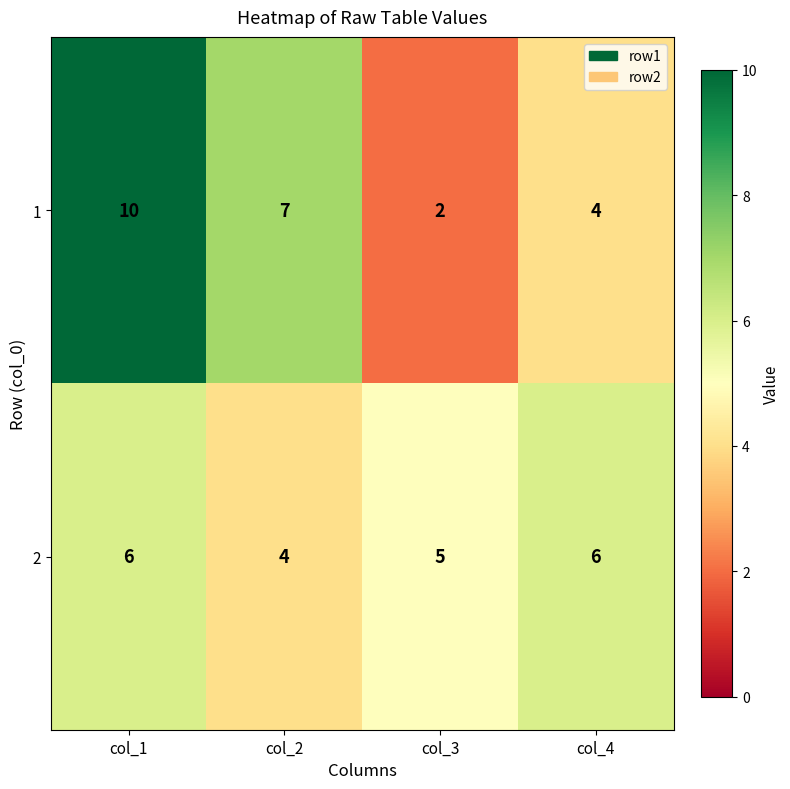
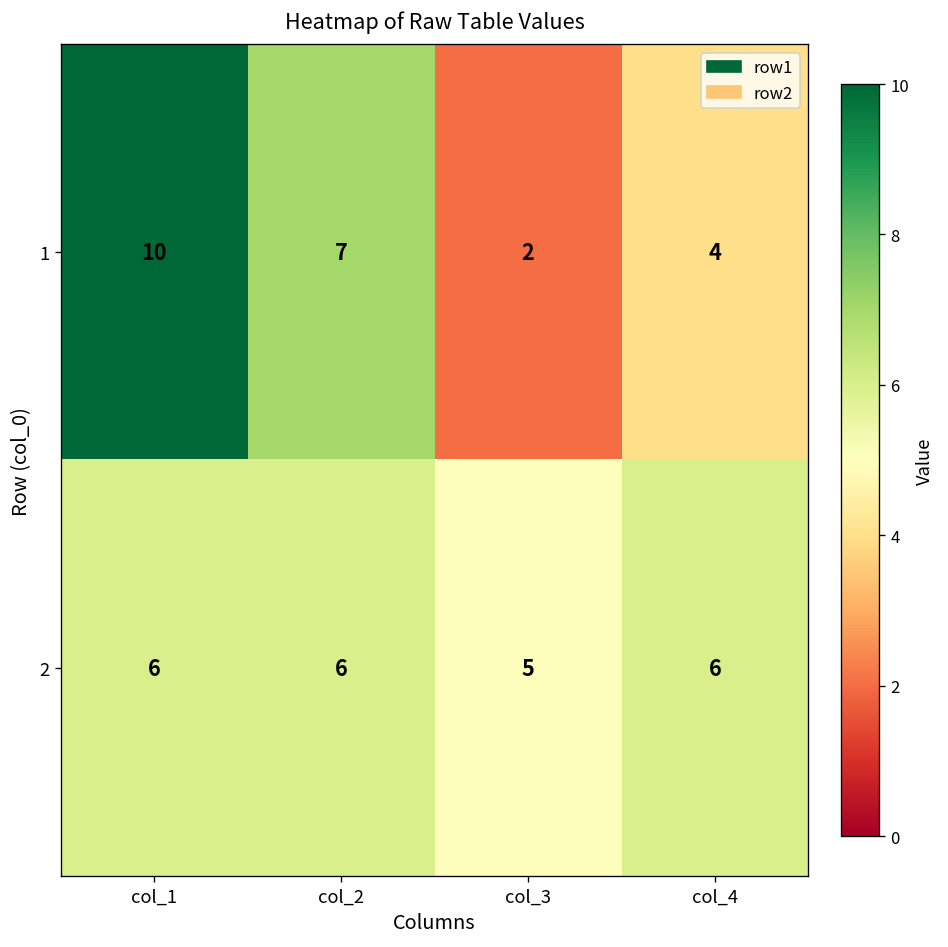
  {
    "1": {
      "col_1": 10,
      "col_2": 7,
      "col_3": 2,
      "col_4": 4
    },
    "2": {
      "col_1": 6,
-     "col_2": 4,
+     "col_2": 6,
      "col_3": 5,
      "col_4": 6
    }
  }
